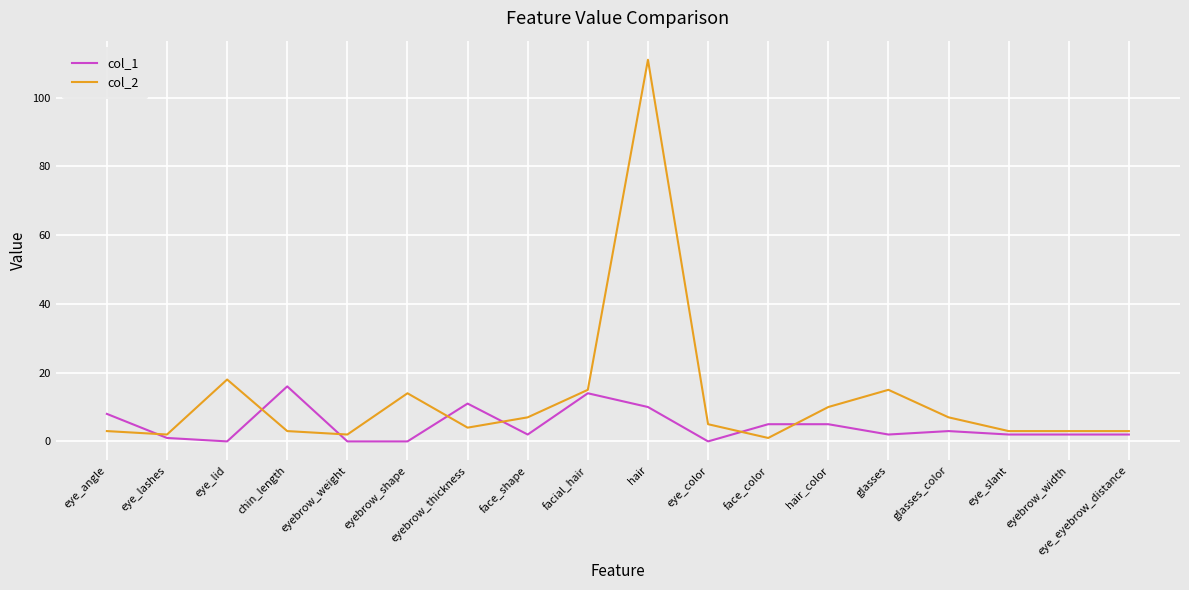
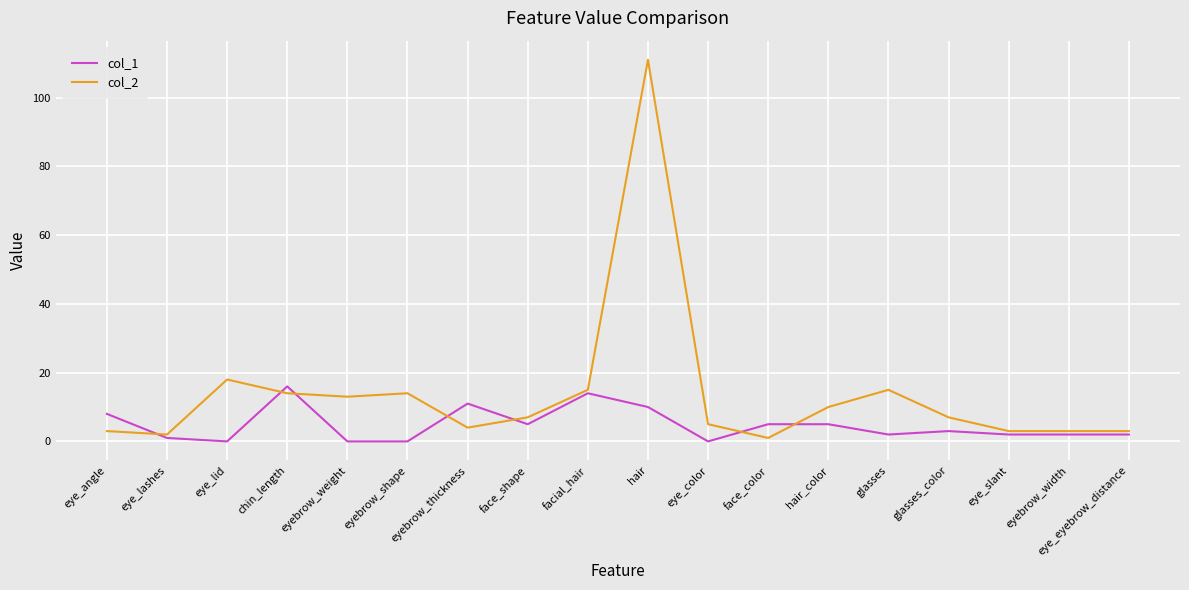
  {
    "col_1": {
      "eye_angle": 8,
      "eye_lashes": 1,
      "eye_lid": 0,
      "chin_length": 16,
      "eyebrow_weight": 0,
      "eyebrow_shape": 0,
      "eyebrow_thickness": 11,
-     "face_shape": 2,
+     "face_shape": 5,
      "facial_hair": 14,
      "hair": 10,
      "eye_color": 0,
      "face_color": 5,
      "hair_color": 5,
      "glasses": 2,
      "glasses_color": 3,
      "eye_slant": 2,
      "eyebrow_width": 2,
      "eye_eyebrow_distance": 2
    },
    "col_2": {
      "eye_angle": 3,
      "eye_lashes": 2,
      "eye_lid": 18,
-     "chin_length": 3,
-     "eyebrow_weight": 2,
+     "chin_length": 14,
+     "eyebrow_weight": 13,
      "eyebrow_shape": 14,
      "eyebrow_thickness": 4,
      "face_shape": 7,
      "facial_hair": 15,
      "hair": 111,
      "eye_color": 5,
      "face_color": 1,
      "hair_color": 10,
      "glasses": 15,
      "glasses_color": 7,
      "eye_slant": 3,
      "eyebrow_width": 3,
      "eye_eyebrow_distance": 3
    }
  }
